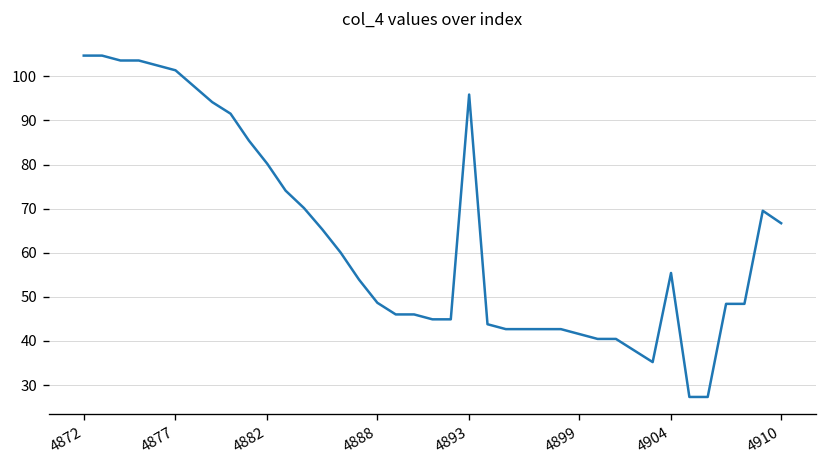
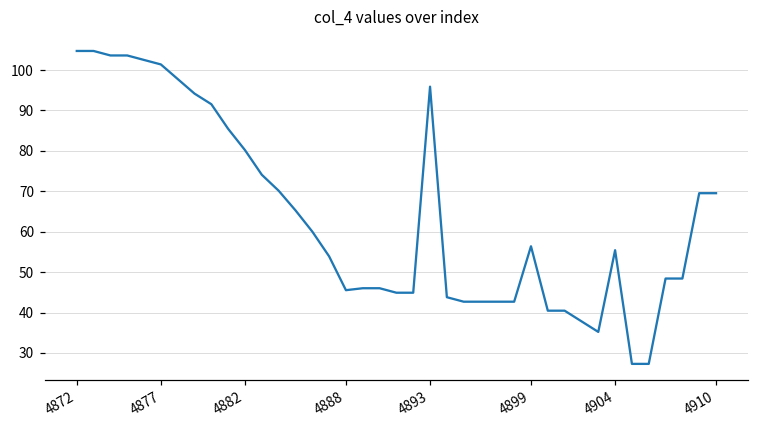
  {
    "4872": 105,
    "4877": 101,
    "4882": 80,
-   "4888": 49,
+   "4888": 46,
    "4893": 96,
-   "4899": 42,
+   "4899": 56,
    "4904": 55,
-   "4910": 67
+   "4910": 70
  }
